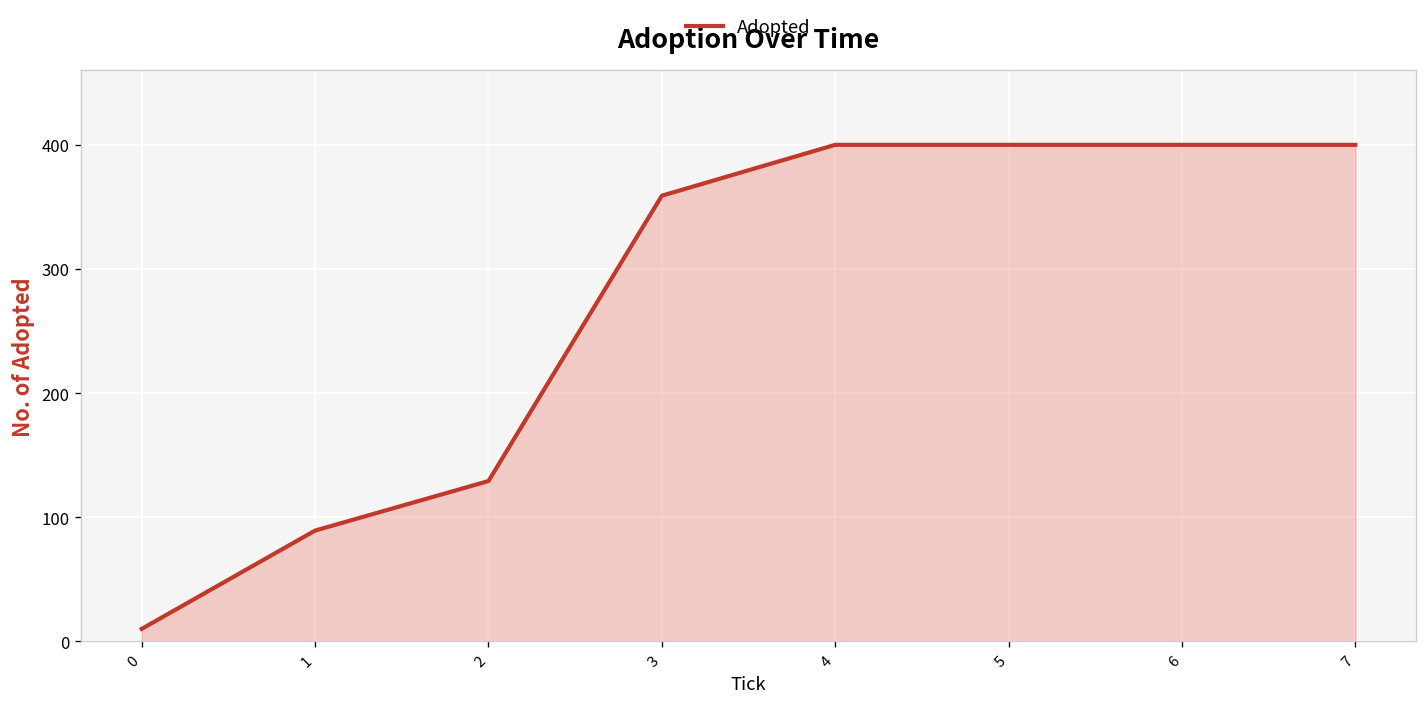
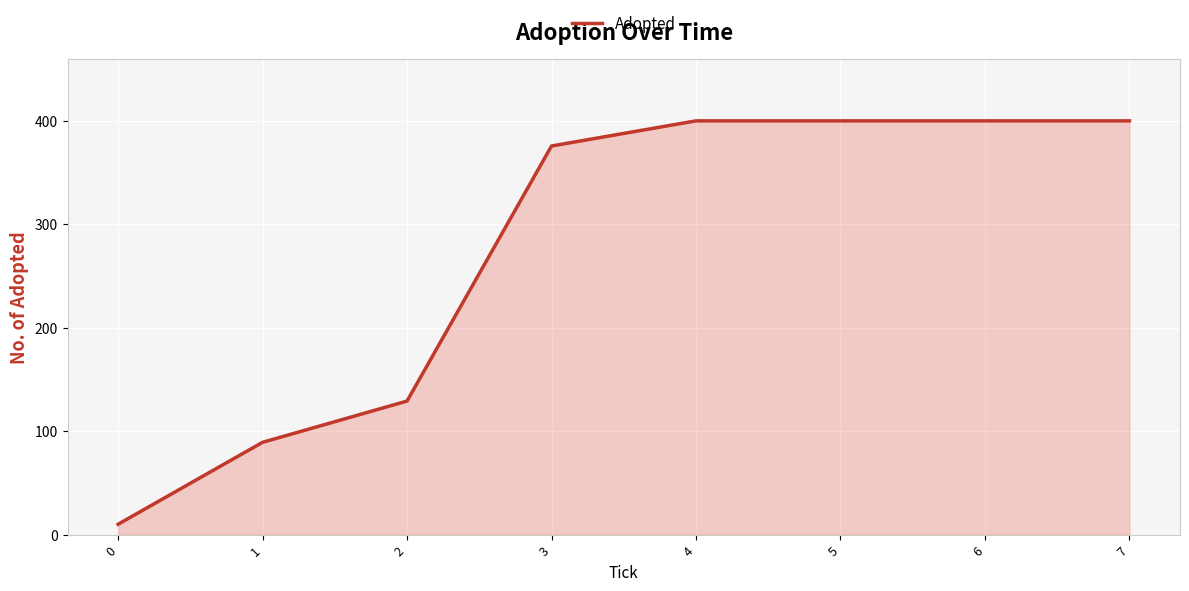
  {
    "0": 10,
    "1": 89,
    "2": 129,
-   "3": 359,
+   "3": 376,
    "4": 400,
    "5": 400,
    "6": 400,
    "7": 400
  }
